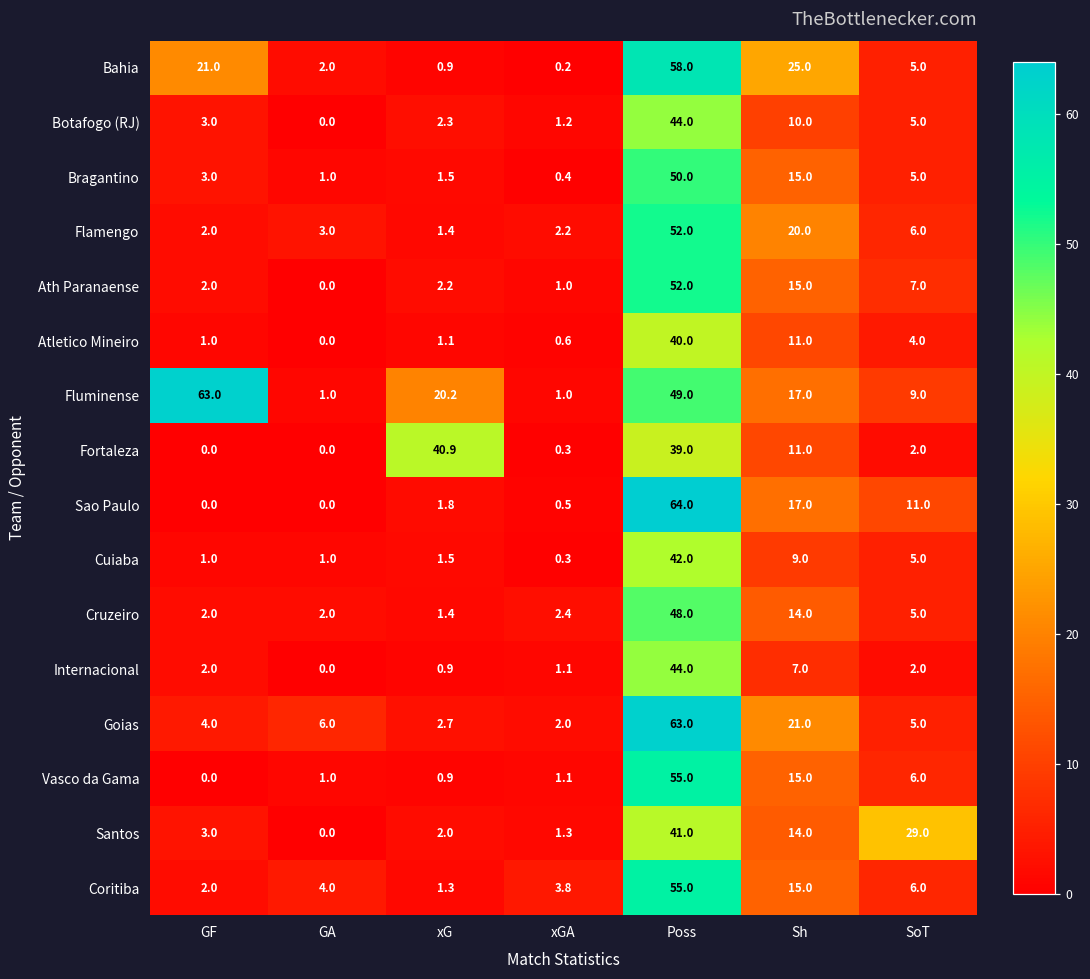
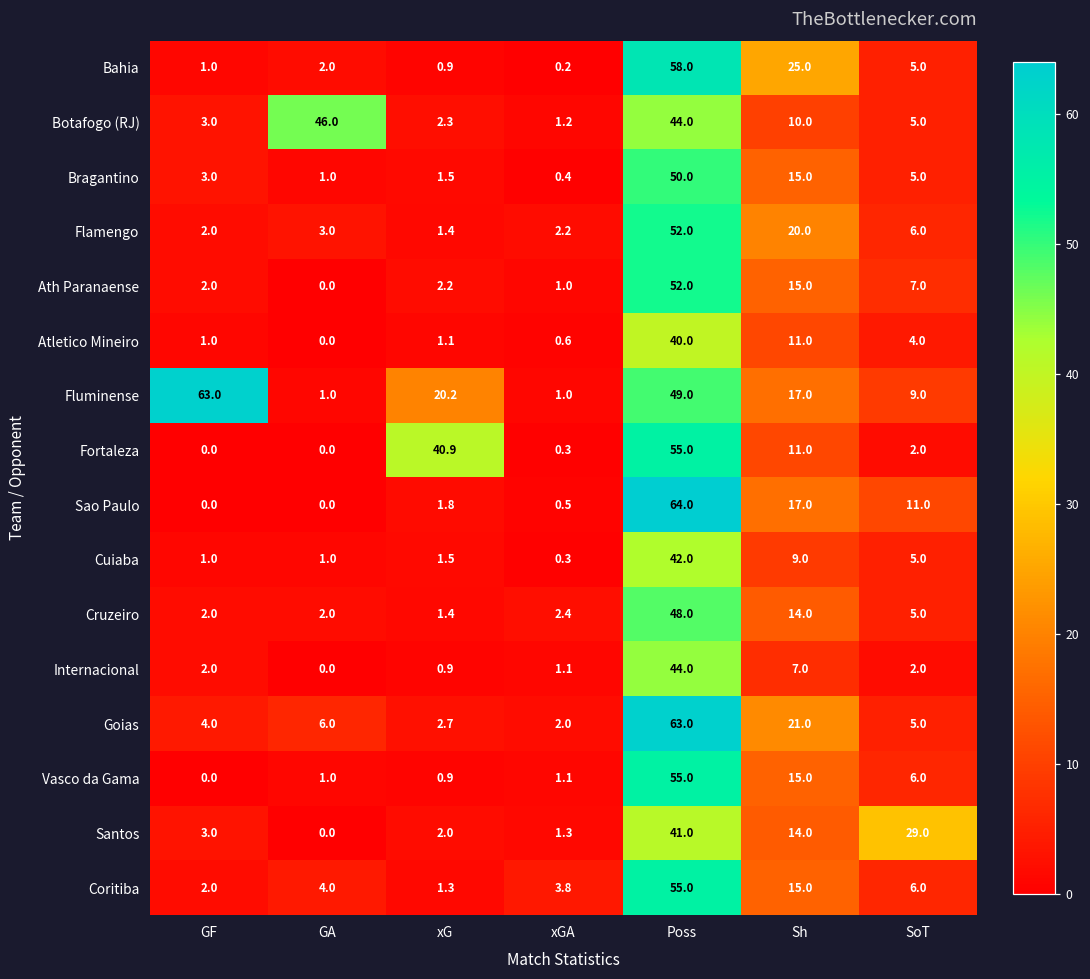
  {
    "Bahia": {
-     "GF": 21.0,
+     "GF": 1.0,
      "GA": 2.0,
      "xG": 0.9,
      "xGA": 0.2,
      "Poss": 58.0,
      "Sh": 25.0,
      "SoT": 5.0
    },
    "Botafogo (RJ)": {
      "GF": 3.0,
-     "GA": 0.0,
+     "GA": 46.0,
      "xG": 2.3,
      "xGA": 1.2,
      "Poss": 44.0,
      "Sh": 10.0,
      "SoT": 5.0
    },
    "Bragantino": {
      "GF": 3.0,
      "GA": 1.0,
      "xG": 1.5,
      "xGA": 0.4,
      "Poss": 50.0,
      "Sh": 15.0,
      "SoT": 5.0
    },
    "Flamengo": {
      "GF": 2.0,
      "GA": 3.0,
      "xG": 1.4,
      "xGA": 2.2,
      "Poss": 52.0,
      "Sh": 20.0,
      "SoT": 6.0
    },
    "Ath Paranaense": {
      "GF": 2.0,
      "GA": 0.0,
      "xG": 2.2,
      "xGA": 1.0,
      "Poss": 52.0,
      "Sh": 15.0,
      "SoT": 7.0
    },
    "Atletico Mineiro": {
      "GF": 1.0,
      "GA": 0.0,
      "xG": 1.1,
      "xGA": 0.6,
      "Poss": 40.0,
      "Sh": 11.0,
      "SoT": 4.0
    },
    "Fluminense": {
      "GF": 63.0,
      "GA": 1.0,
      "xG": 20.2,
      "xGA": 1.0,
      "Poss": 49.0,
      "Sh": 17.0,
      "SoT": 9.0
    },
    "Fortaleza": {
      "GF": 0.0,
      "GA": 0.0,
      "xG": 40.9,
      "xGA": 0.3,
-     "Poss": 39.0,
+     "Poss": 55.0,
      "Sh": 11.0,
      "SoT": 2.0
    },
    "Sao Paulo": {
      "GF": 0.0,
      "GA": 0.0,
      "xG": 1.8,
      "xGA": 0.5,
      "Poss": 64.0,
      "Sh": 17.0,
      "SoT": 11.0
    },
    "Cuiaba": {
      "GF": 1.0,
      "GA": 1.0,
      "xG": 1.5,
      "xGA": 0.3,
      "Poss": 42.0,
      "Sh": 9.0,
      "SoT": 5.0
    },
    "Cruzeiro": {
      "GF": 2.0,
      "GA": 2.0,
      "xG": 1.4,
      "xGA": 2.4,
      "Poss": 48.0,
      "Sh": 14.0,
      "SoT": 5.0
    },
    "Internacional": {
      "GF": 2.0,
      "GA": 0.0,
      "xG": 0.9,
      "xGA": 1.1,
      "Poss": 44.0,
      "Sh": 7.0,
      "SoT": 2.0
    },
    "Goias": {
      "GF": 4.0,
      "GA": 6.0,
      "xG": 2.7,
      "xGA": 2.0,
      "Poss": 63.0,
      "Sh": 21.0,
      "SoT": 5.0
    },
    "Vasco da Gama": {
      "GF": 0.0,
      "GA": 1.0,
      "xG": 0.9,
      "xGA": 1.1,
      "Poss": 55.0,
      "Sh": 15.0,
      "SoT": 6.0
    },
    "Santos": {
      "GF": 3.0,
      "GA": 0.0,
      "xG": 2.0,
      "xGA": 1.3,
      "Poss": 41.0,
      "Sh": 14.0,
      "SoT": 29.0
    },
    "Coritiba": {
      "GF": 2.0,
      "GA": 4.0,
      "xG": 1.3,
      "xGA": 3.8,
      "Poss": 55.0,
      "Sh": 15.0,
      "SoT": 6.0
    }
  }
